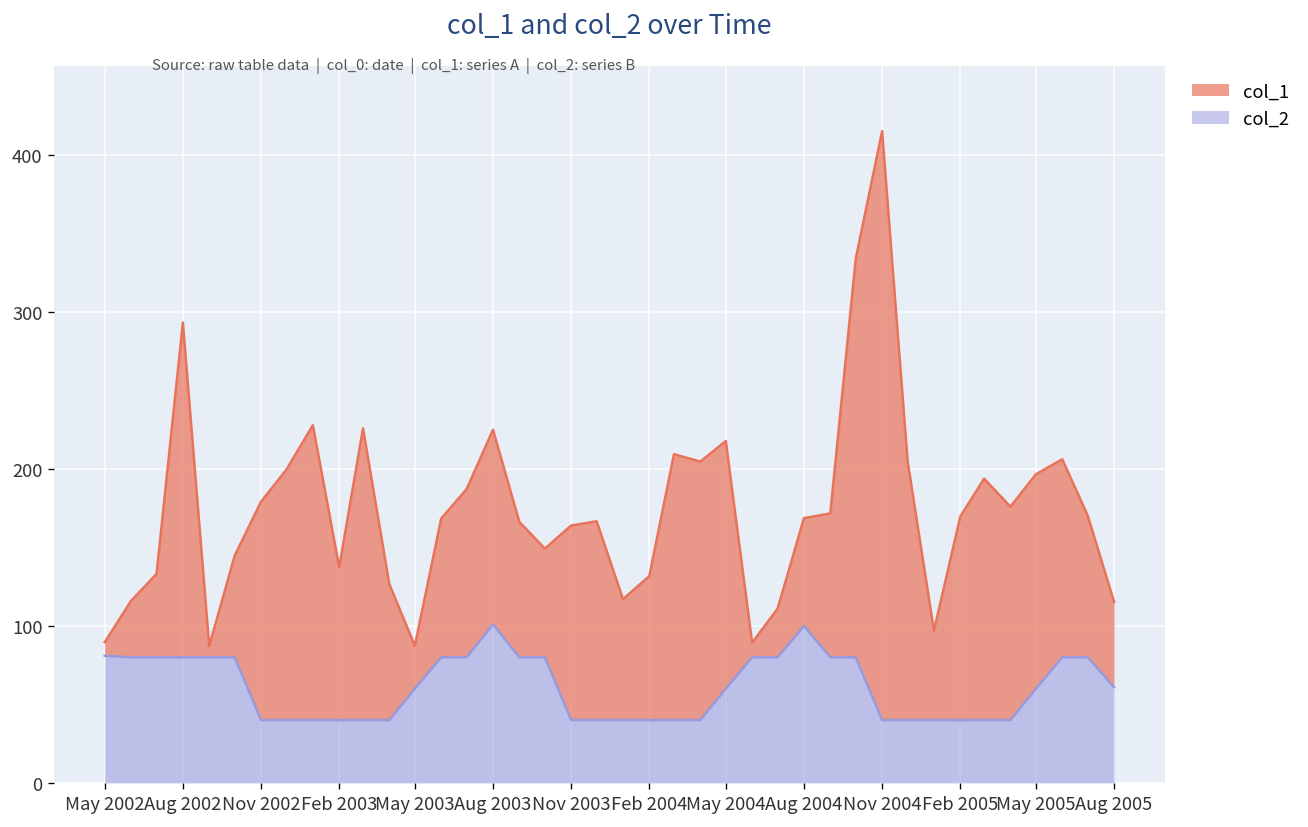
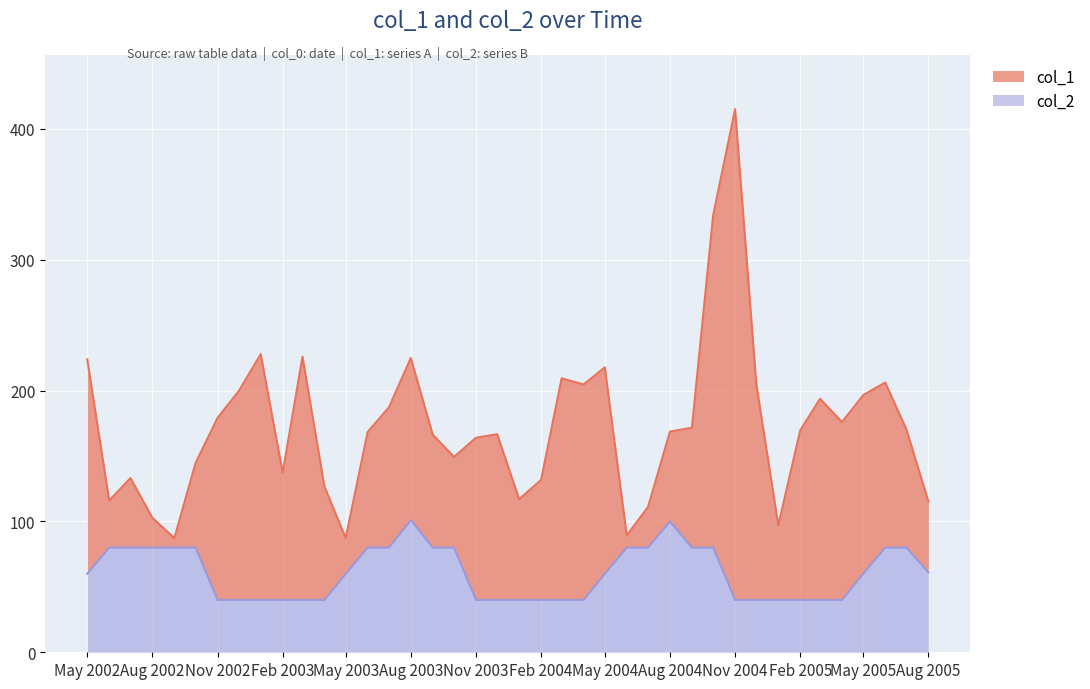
  {
    "col_1": {
-     "May 2002": 90,
-     "Aug 2002": 293,
+     "May 2002": 224,
+     "Aug 2002": 103,
      "Nov 2002": 179,
      "Feb 2003": 137,
      "May 2003": 87,
      "Aug 2003": 225,
      "Nov 2003": 164,
      "Feb 2004": 132,
      "May 2004": 218,
      "Aug 2004": 169,
      "Nov 2004": 415,
      "Feb 2005": 170,
      "May 2005": 197,
      "Aug 2005": 115
    },
    "col_2": {
-     "May 2002": 81,
+     "May 2002": 60,
      "Aug 2002": 80,
      "Nov 2002": 40,
      "Feb 2003": 40,
      "May 2003": 60,
      "Aug 2003": 101,
      "Nov 2003": 40,
      "Feb 2004": 40,
      "May 2004": 60,
      "Aug 2004": 100,
      "Nov 2004": 40,
      "Feb 2005": 40,
      "May 2005": 60,
      "Aug 2005": 61
    }
  }
